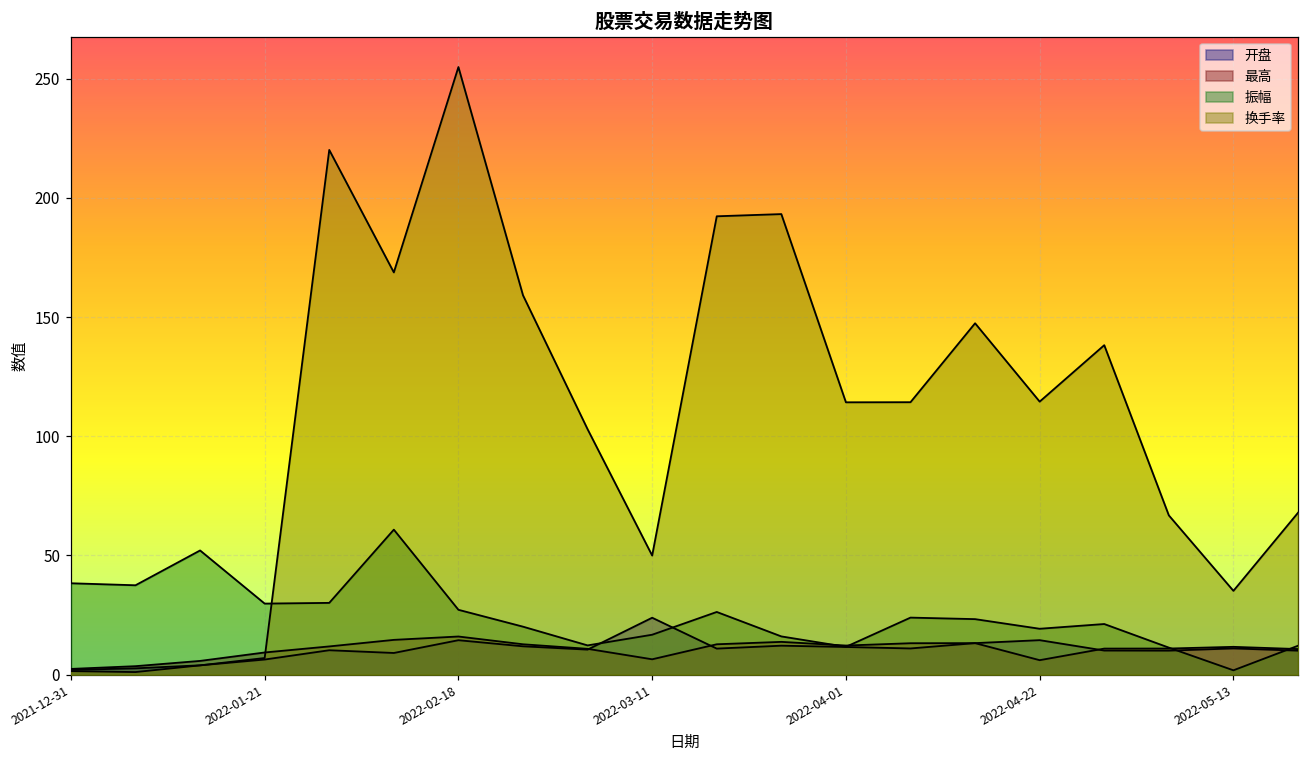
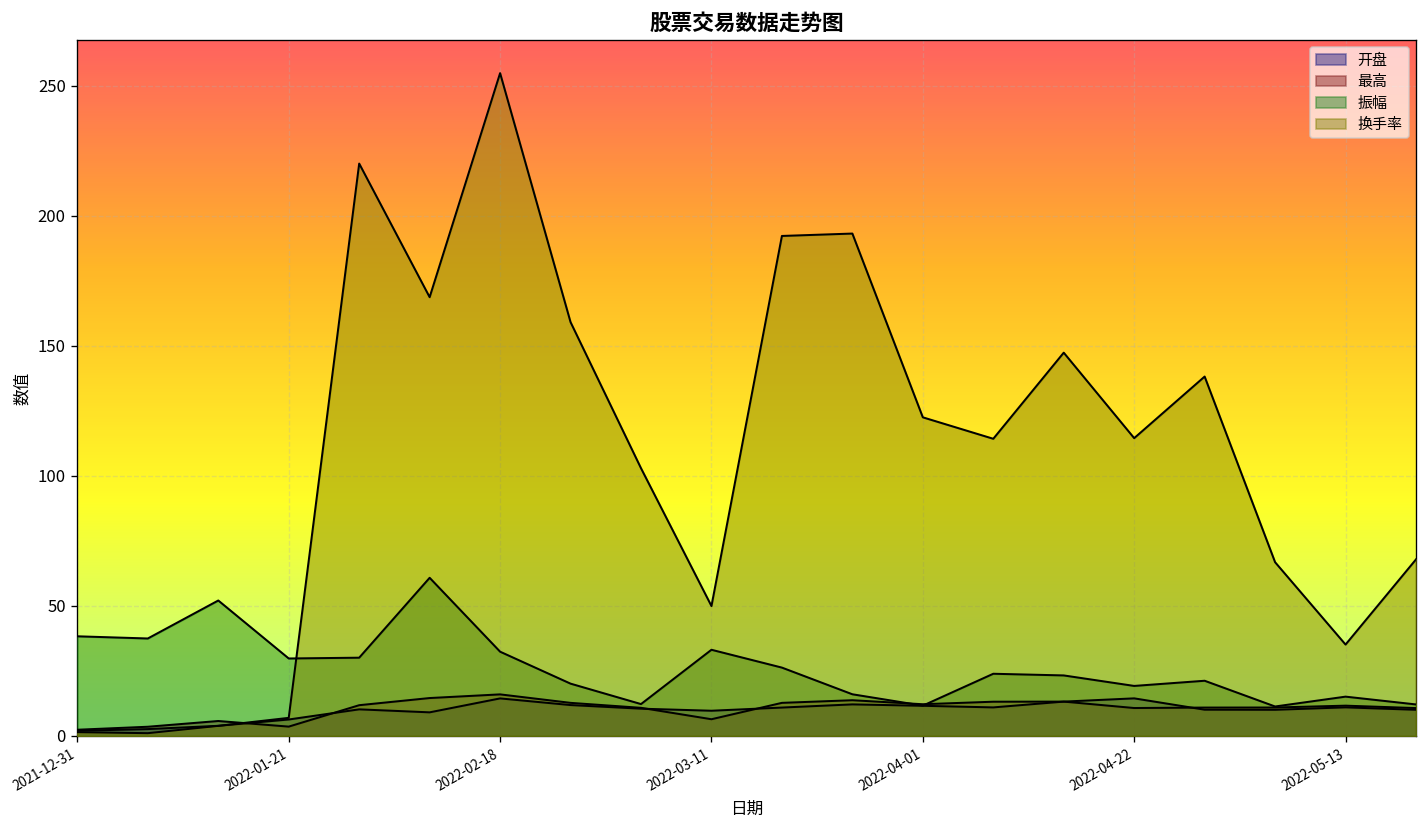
  {
    "开盘": {
      "2022-02-18": 14,
-     "2022-03-11": 24,
+     "2022-03-11": 10,
      "2022-04-22": 14
    },
    "最高": {
-     "2022-01-21": 9,
+     "2022-01-21": 4,
      "2022-02-18": 16,
      "2022-03-11": 6,
-     "2022-04-22": 6
+     "2022-04-22": 11
    },
    "振幅": {
      "2021-12-31": 38,
      "2022-01-21": 30,
-     "2022-02-18": 27,
-     "2022-03-11": 17,
+     "2022-02-18": 32,
+     "2022-03-11": 33,
      "2022-04-22": 19,
-     "2022-05-13": 2
+     "2022-05-13": 15
    },
    "换手率": {
      "2022-02-18": 255,
      "2022-03-11": 50,
-     "2022-04-01": 114,
+     "2022-04-01": 123,
      "2022-04-22": 115,
      "2022-05-13": 35
    }
  }
